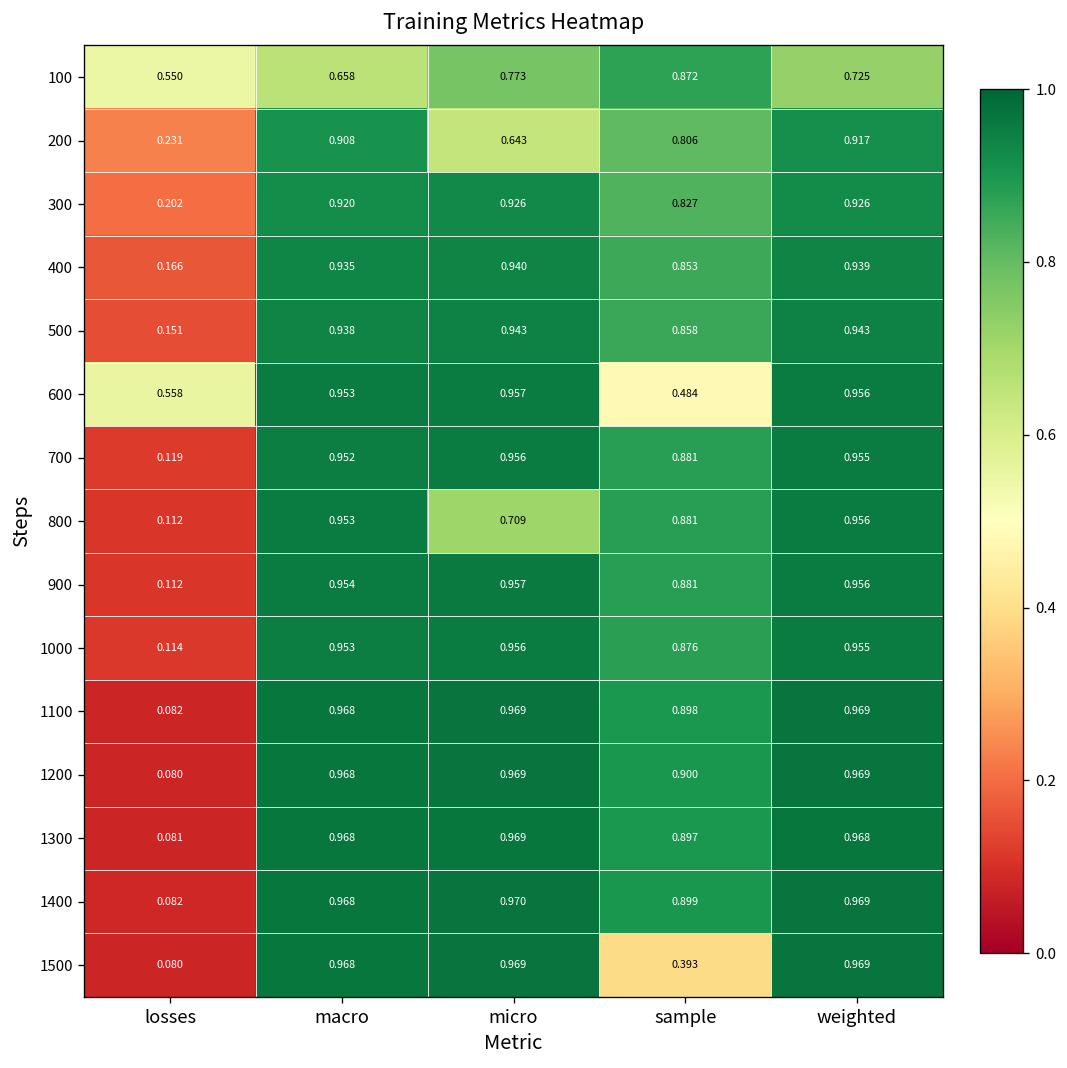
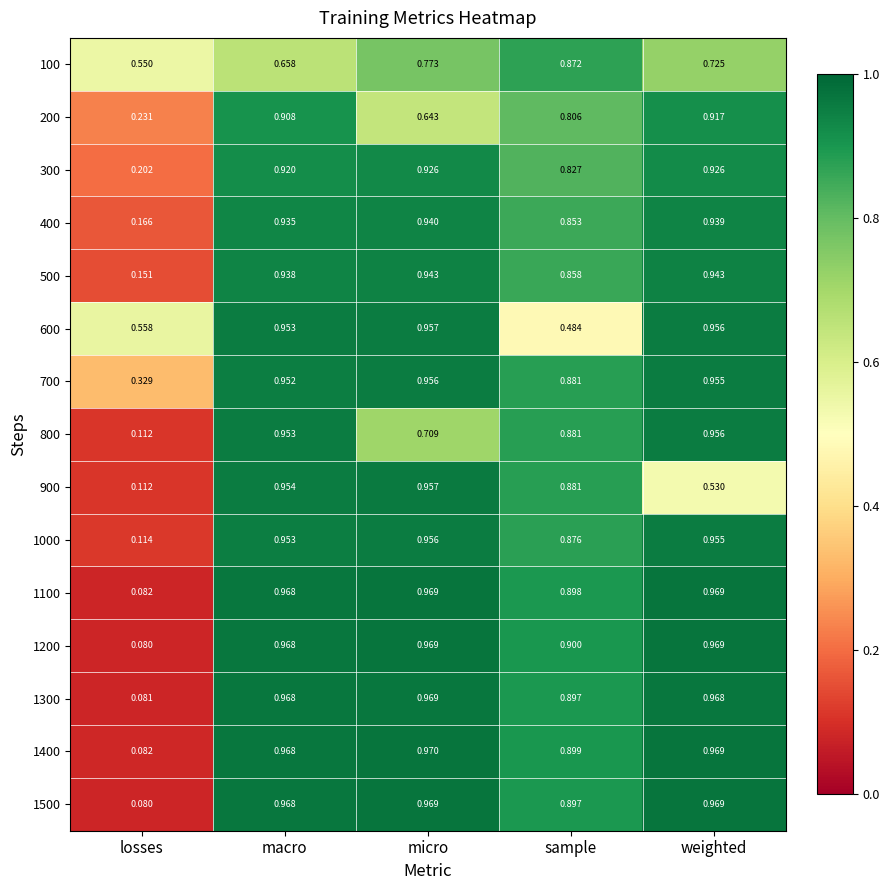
  {
    "100": {
      "losses": 0.550,
      "macro": 0.658,
      "micro": 0.773,
      "sample": 0.872,
      "weighted": 0.725
    },
    "200": {
      "losses": 0.231,
      "macro": 0.908,
      "micro": 0.643,
      "sample": 0.806,
      "weighted": 0.917
    },
    "300": {
      "losses": 0.202,
      "macro": 0.920,
      "micro": 0.926,
      "sample": 0.827,
      "weighted": 0.926
    },
    "400": {
      "losses": 0.166,
      "macro": 0.935,
      "micro": 0.940,
      "sample": 0.853,
      "weighted": 0.939
    },
    "500": {
      "losses": 0.151,
      "macro": 0.938,
      "micro": 0.943,
      "sample": 0.858,
      "weighted": 0.943
    },
    "600": {
      "losses": 0.558,
      "macro": 0.953,
      "micro": 0.957,
      "sample": 0.484,
      "weighted": 0.956
    },
    "700": {
-     "losses": 0.119,
+     "losses": 0.329,
      "macro": 0.952,
      "micro": 0.956,
      "sample": 0.881,
      "weighted": 0.955
    },
    "800": {
      "losses": 0.112,
      "macro": 0.953,
      "micro": 0.709,
      "sample": 0.881,
      "weighted": 0.956
    },
    "900": {
      "losses": 0.112,
      "macro": 0.954,
      "micro": 0.957,
      "sample": 0.881,
-     "weighted": 0.956
+     "weighted": 0.530
    },
    "1000": {
      "losses": 0.114,
      "macro": 0.953,
      "micro": 0.956,
      "sample": 0.876,
      "weighted": 0.955
    },
    "1100": {
      "losses": 0.082,
      "macro": 0.968,
      "micro": 0.969,
      "sample": 0.898,
      "weighted": 0.969
    },
    "1200": {
      "losses": 0.080,
      "macro": 0.968,
      "micro": 0.969,
      "sample": 0.900,
      "weighted": 0.969
    },
    "1300": {
      "losses": 0.081,
      "macro": 0.968,
      "micro": 0.969,
      "sample": 0.897,
      "weighted": 0.968
    },
    "1400": {
      "losses": 0.082,
      "macro": 0.968,
      "micro": 0.970,
      "sample": 0.899,
      "weighted": 0.969
    },
    "1500": {
      "losses": 0.080,
      "macro": 0.968,
      "micro": 0.969,
-     "sample": 0.393,
+     "sample": 0.897,
      "weighted": 0.969
    }
  }
